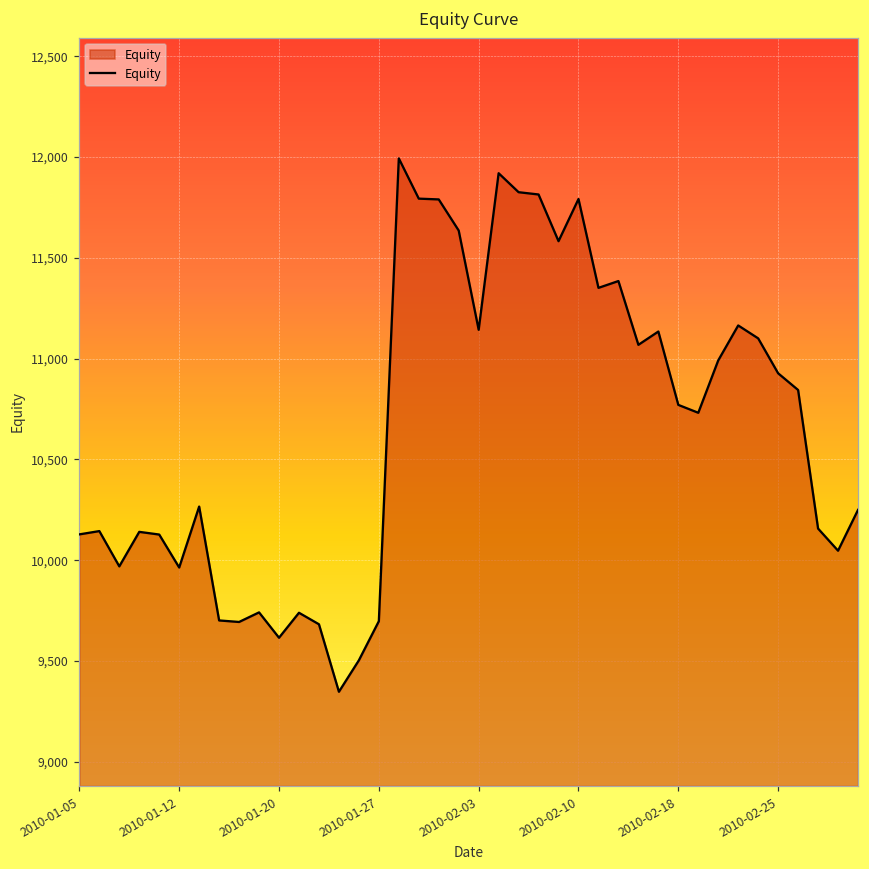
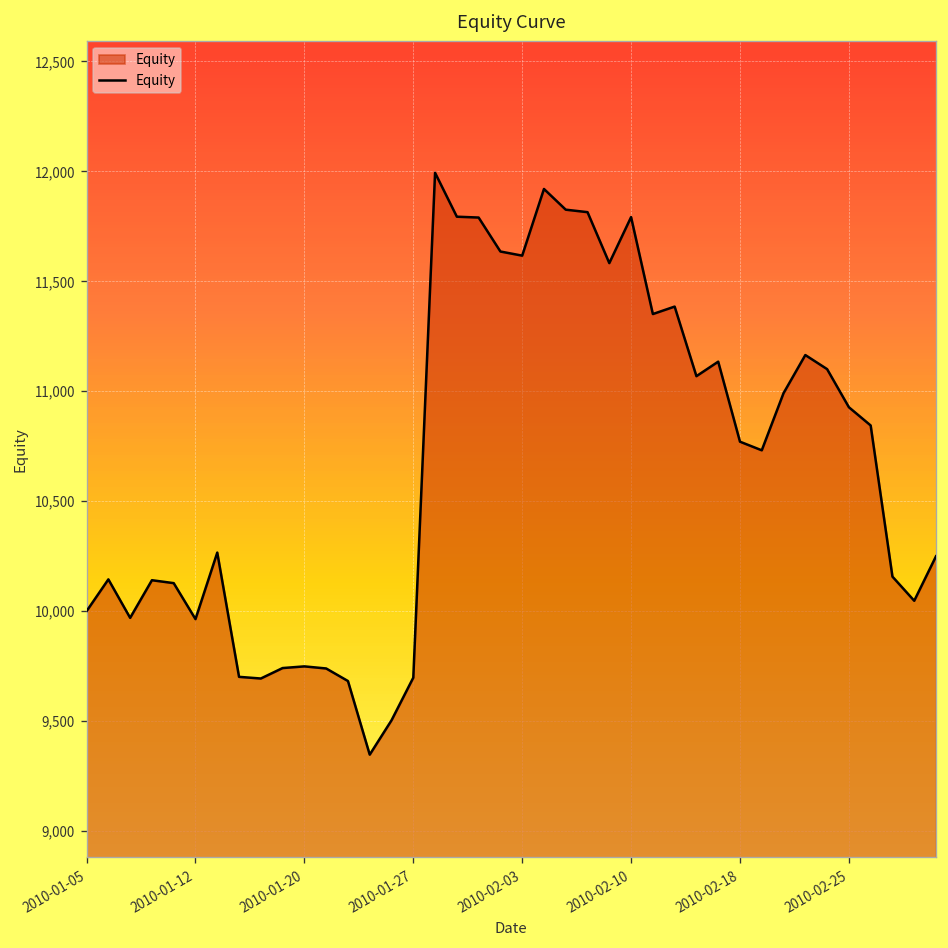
  {
-   "2010-01-05": "10,130",
+   "2010-01-05": "10,000",
    "2010-01-12": "9,960",
-   "2010-01-20": "9,620",
+   "2010-01-20": "9,750",
    "2010-01-27": "9,700",
-   "2010-02-03": "11,140",
+   "2010-02-03": "11,620",
    "2010-02-10": "11,790",
    "2010-02-18": "10,770",
    "2010-02-25": "10,930"
  }
